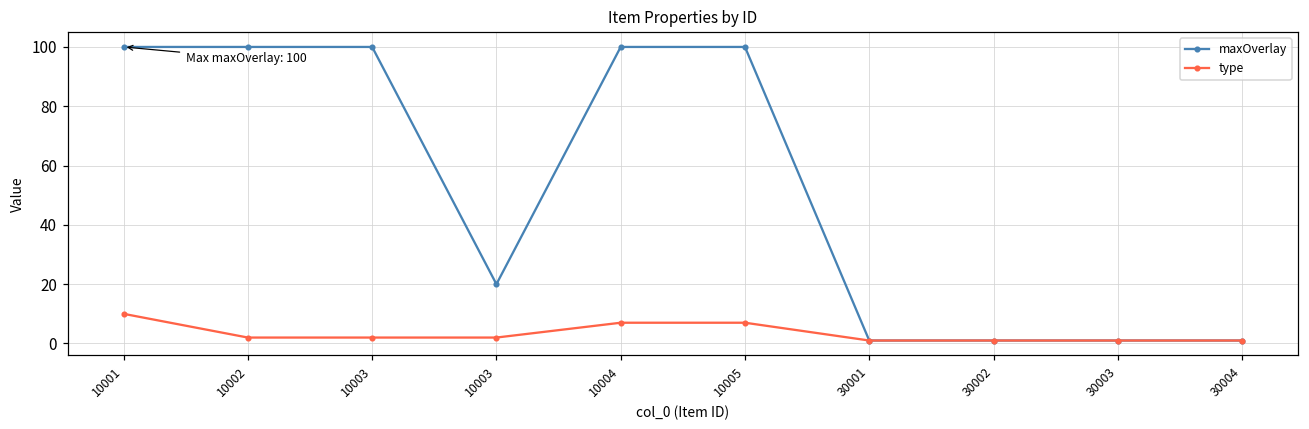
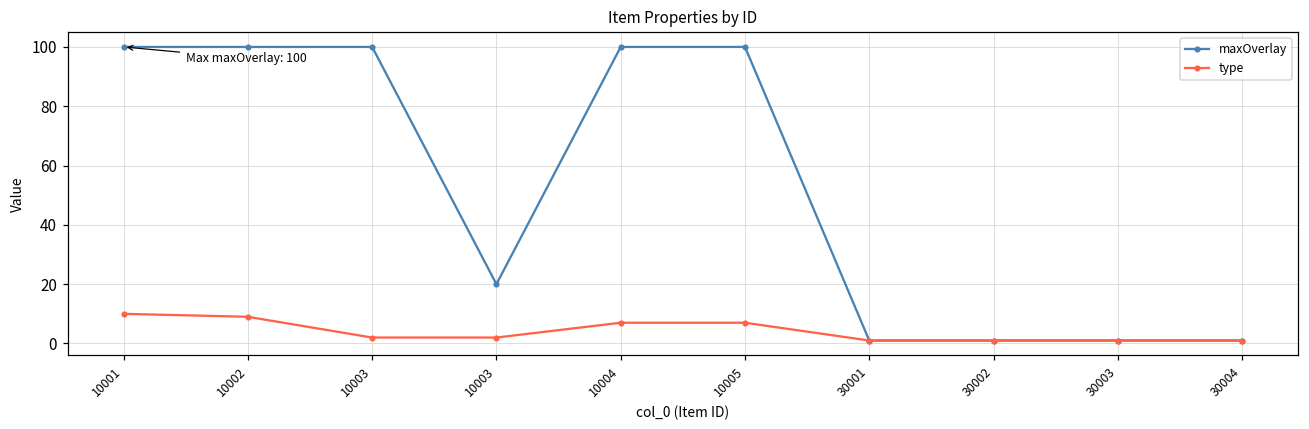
  {
    "maxOverlay": {
      "10002": 100
    },
    "type": {
      "10001": 10,
-     "10002": 2,
+     "10002": 9,
      "10004": 7,
      "10005": 7
    }
  }
